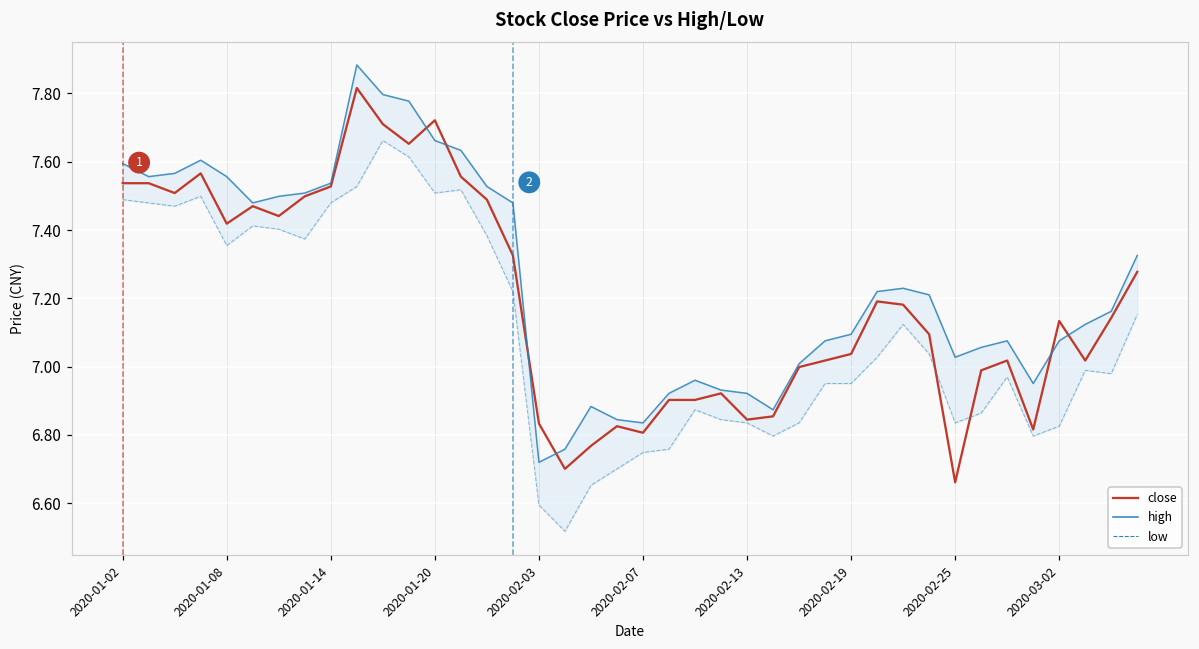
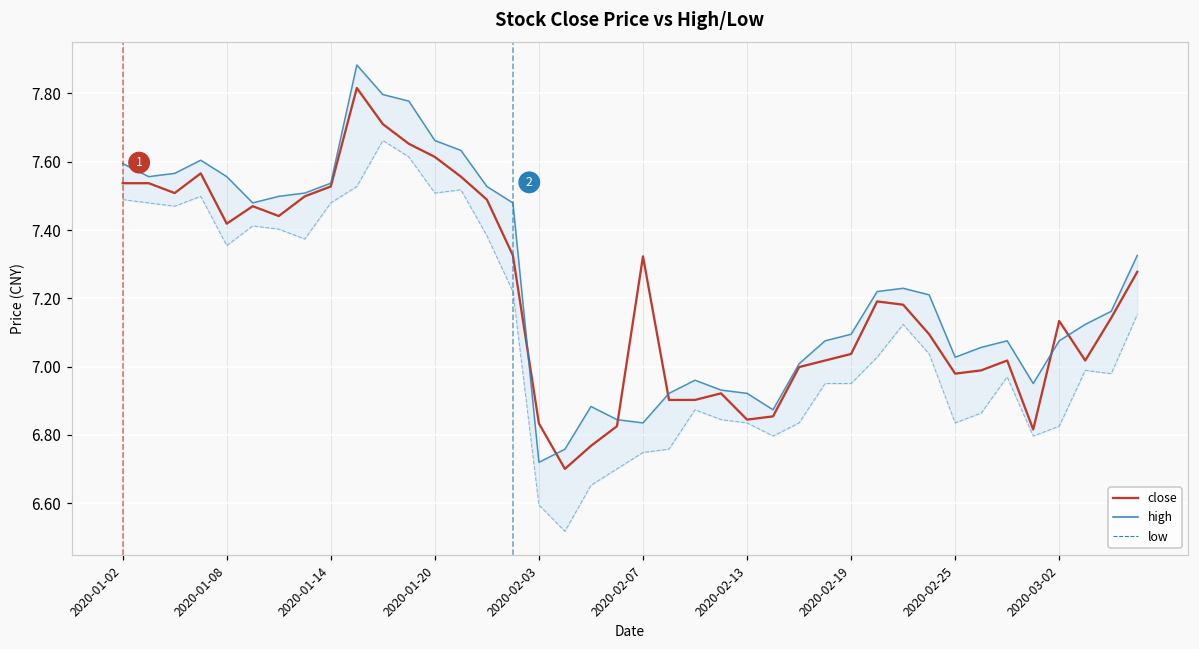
  {
    "close": {
      "2020-01-02": 7.54,
      "2020-01-08": 7.42,
      "2020-01-14": 7.53,
-     "2020-01-20": 7.72,
+     "2020-01-20": 7.61,
      "2020-02-03": 6.83,
-     "2020-02-07": 6.81,
+     "2020-02-07": 7.32,
      "2020-02-13": 6.85,
      "2020-02-19": 7.04,
-     "2020-02-25": 6.66,
+     "2020-02-25": 6.98,
      "2020-03-02": 7.13
    }
  }
